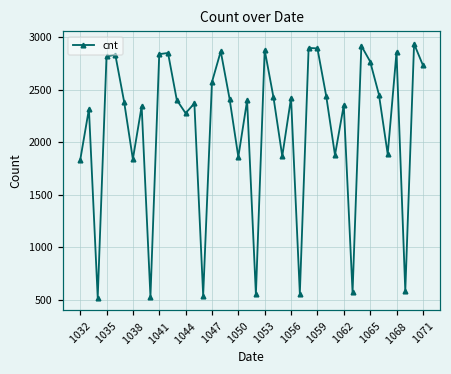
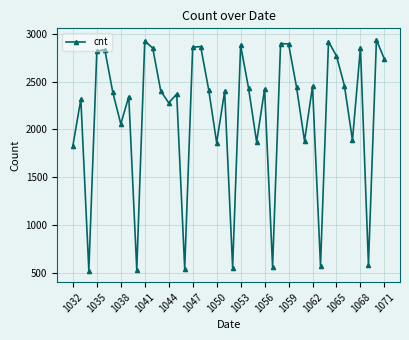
  {
    "1032": 1800,
    "1035": 2800,
-   "1038": 1800,
-   "1041": 2800,
+   "1038": 2100,
+   "1041": 2900,
    "1044": 2300,
-   "1047": 2600,
+   "1047": 2900,
    "1050": 1900,
    "1053": 2900,
    "1056": 2400,
    "1059": 2900,
-   "1062": 2400,
+   "1062": 2500,
    "1065": 2800,
    "1068": 2900,
    "1071": 2700
  }
